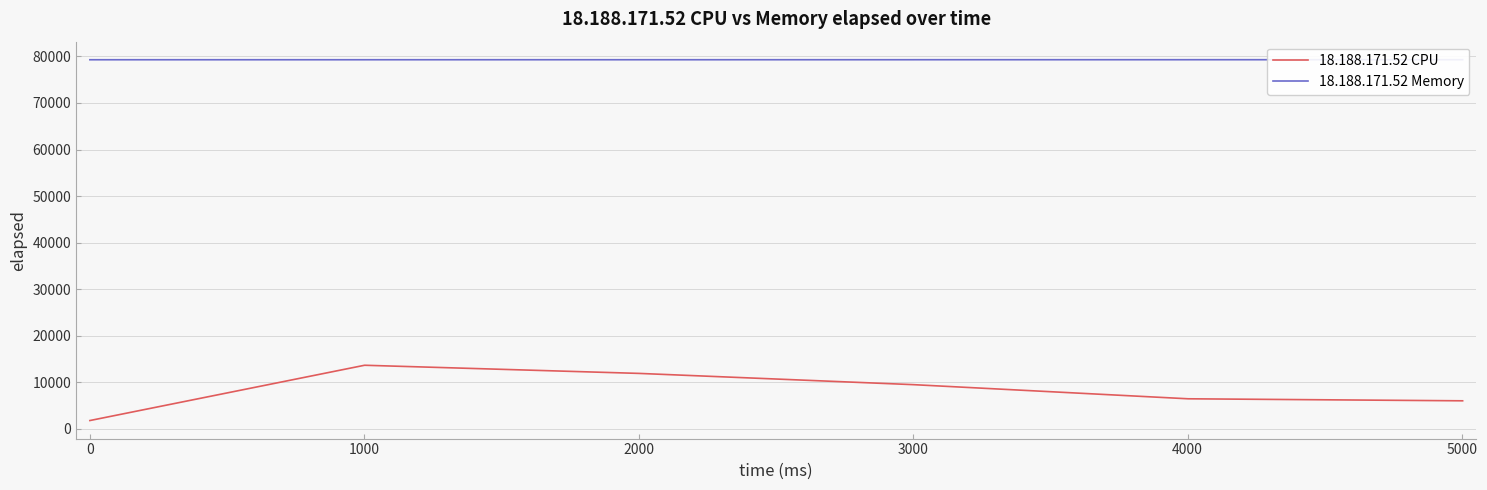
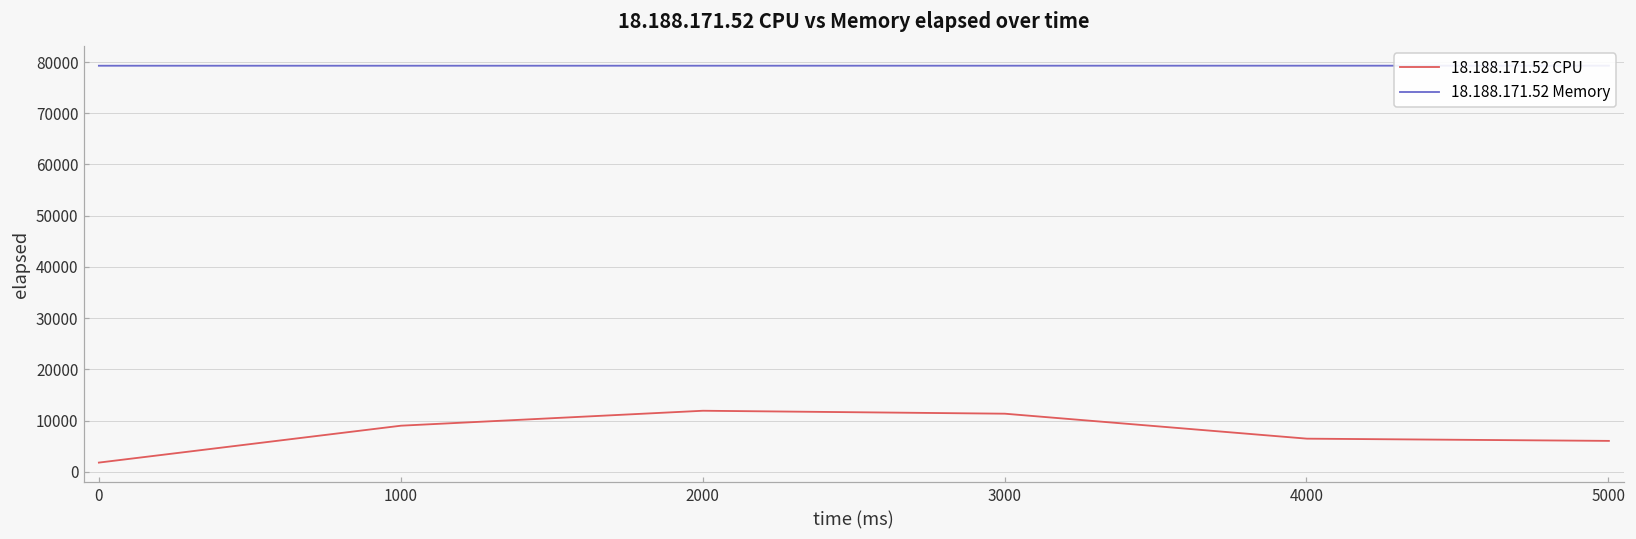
  {
    "18.188.171.52 CPU": {
      "0": 2000,
-     "1000": 14000,
+     "1000": 9000,
      "2000": 12000,
-     "3000": 10000,
+     "3000": 11000,
      "4000": 6000,
      "5000": 6000
    },
    "18.188.171.52 Memory": {
      "0": 79000,
      "1000": 79000,
      "2000": 79000,
      "3000": 79000,
      "4000": 79000
    }
  }
